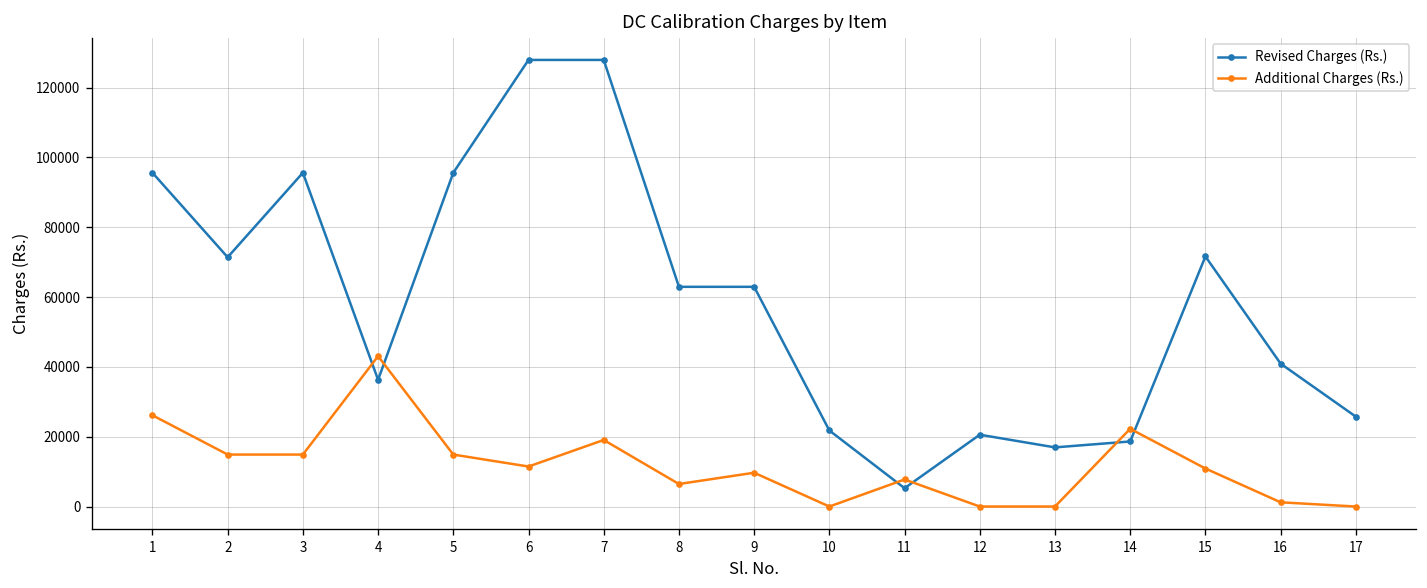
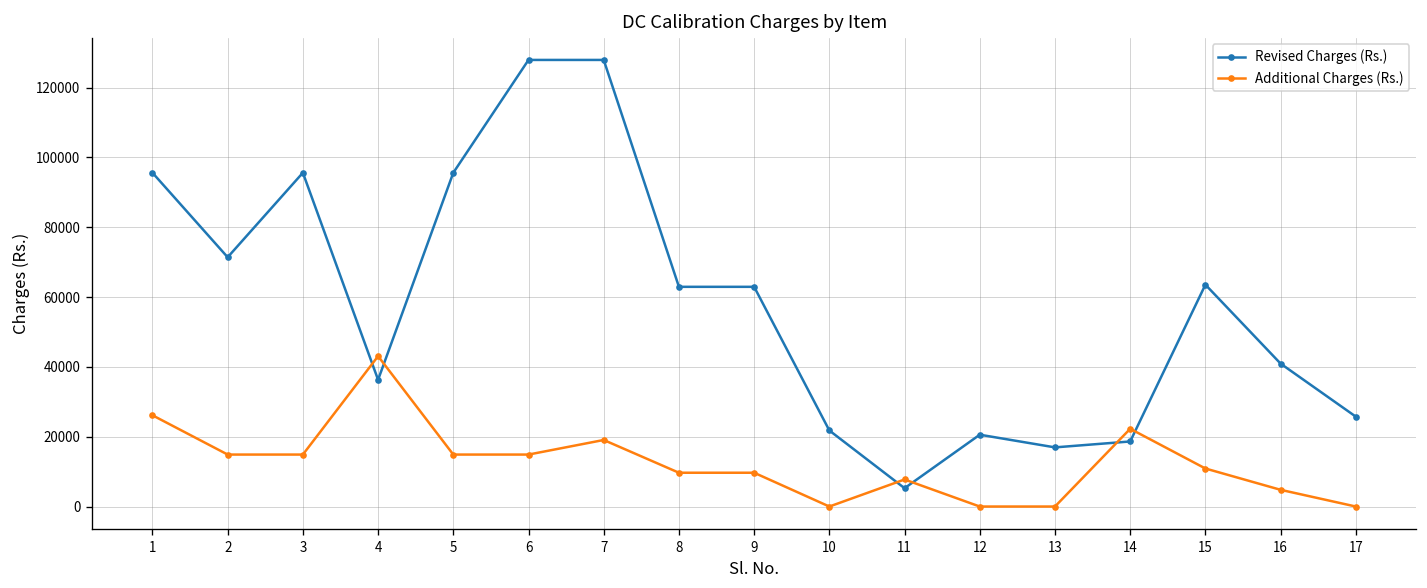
  {
    "Revised Charges (Rs.)": {
      "1": 96000,
      "2": 71000,
      "3": 96000,
      "4": 36000,
      "5": 96000,
      "6": 128000,
      "7": 128000,
      "8": 63000,
      "9": 63000,
      "10": 22000,
      "11": 5000,
      "12": 21000,
      "13": 17000,
      "14": 19000,
-     "15": 72000,
+     "15": 64000,
      "16": 41000,
      "17": 26000
    },
    "Additional Charges (Rs.)": {
      "1": 26000,
      "2": 15000,
      "3": 15000,
      "4": 43000,
      "5": 15000,
-     "6": 11000,
+     "6": 15000,
      "7": 19000,
-     "8": 6000,
+     "8": 10000,
      "9": 10000,
      "10": 0,
      "11": 8000,
      "12": 0,
      "13": 0,
      "14": 22000,
      "15": 11000,
-     "16": 1000,
+     "16": 5000,
      "17": 0
    }
  }
